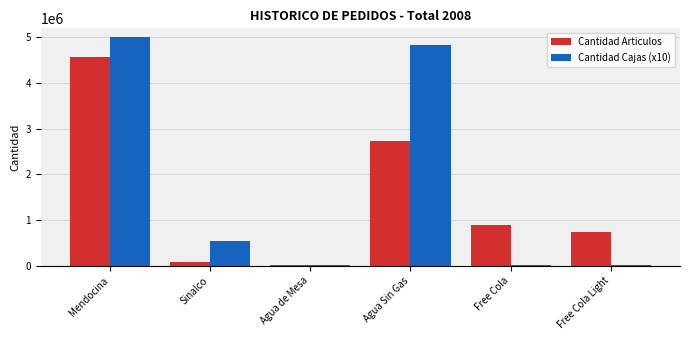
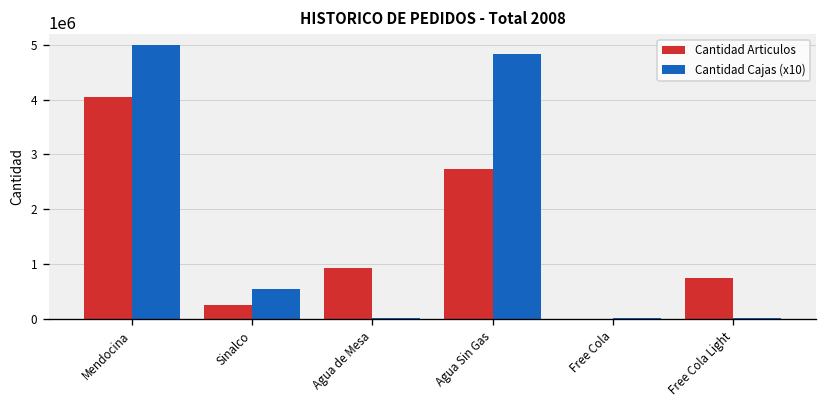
  {
    "Cantidad Articulos": {
-     "Mendocina": 4600000,
-     "Sinalco": 100000,
-     "Agua de Mesa": 0,
+     "Mendocina": 4100000,
+     "Sinalco": 300000,
+     "Agua de Mesa": 900000,
      "Agua Sin Gas": 2700000,
-     "Free Cola": 900000,
+     "Free Cola": 0,
      "Free Cola Light": 700000
    },
    "Cantidad Cajas (x10)": {
      "Mendocina": 5000000,
      "Sinalco": 500000,
      "Agua Sin Gas": 4800000
    }
  }
